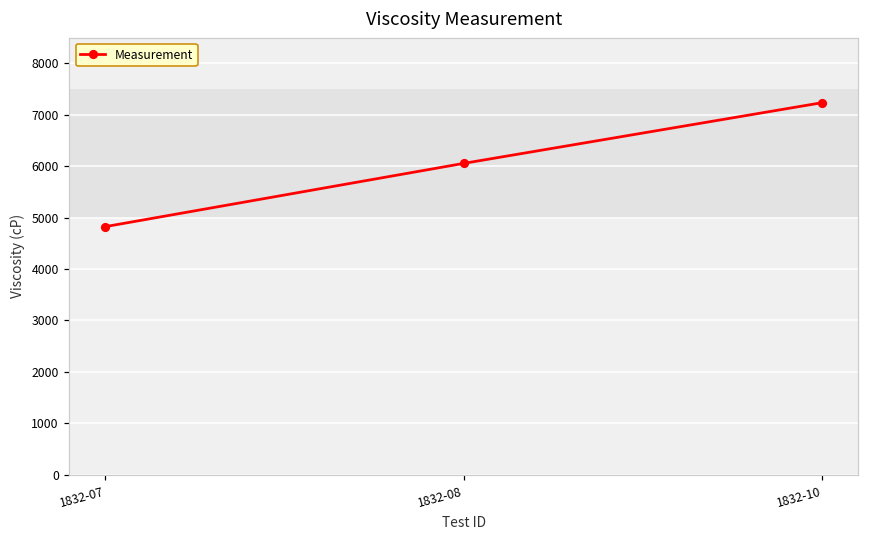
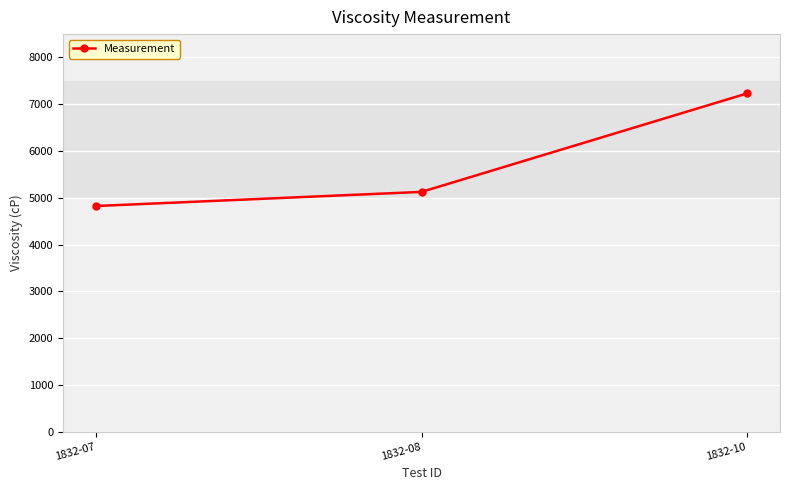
  {
    "1832-07": 4800,
-   "1832-08": 6100,
+   "1832-08": 5100,
    "1832-10": 7200
  }
